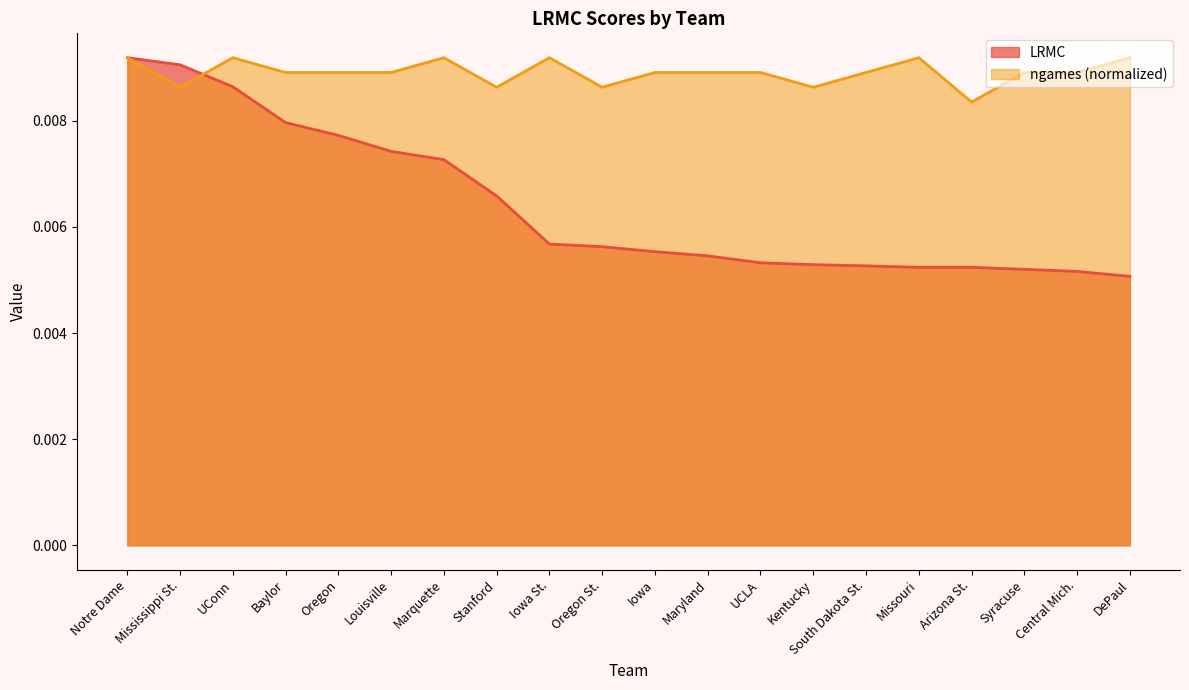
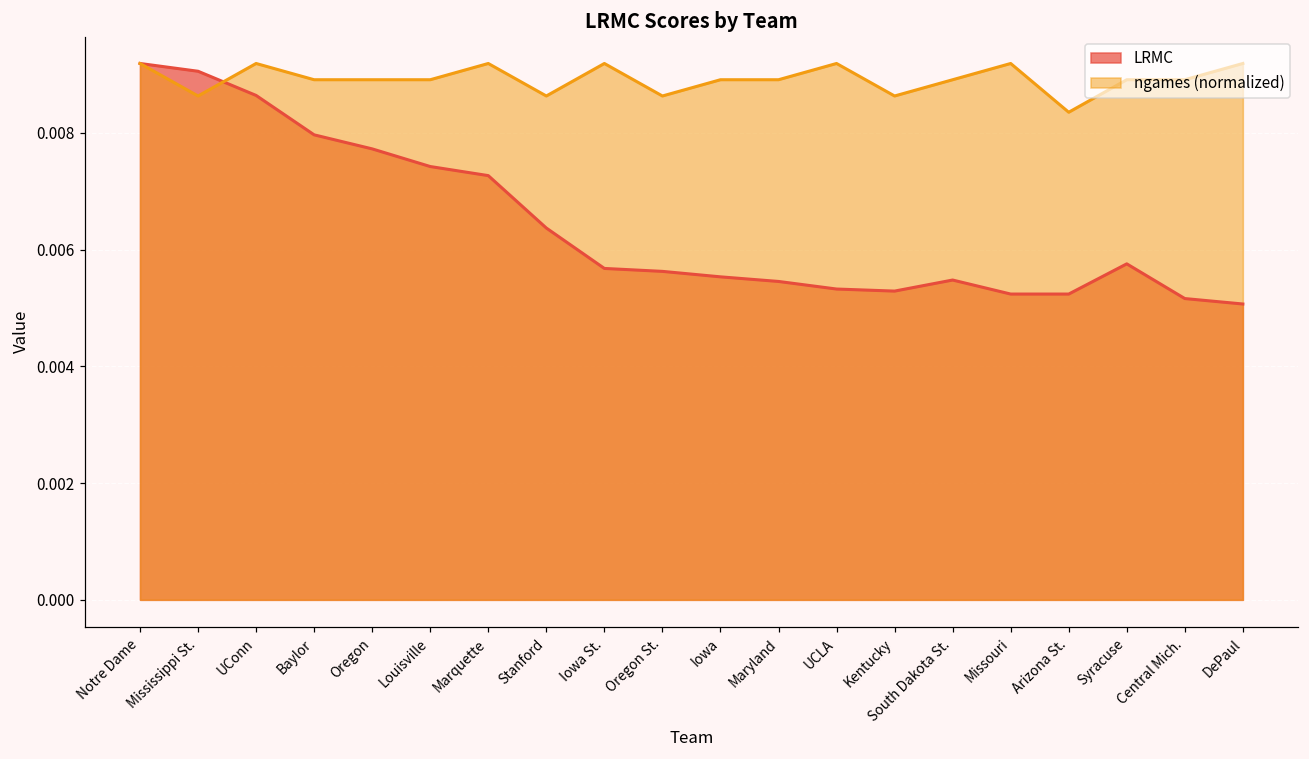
  {
    "LRMC": {
      "Mississippi St.": 0.0091,
      "UConn": 0.0086,
      "Baylor": 0.0080,
      "Oregon": 0.0077,
      "Louisville": 0.0074,
      "Marquette": 0.0073,
-     "Stanford": 0.0066,
+     "Stanford": 0.0064,
      "Iowa St.": 0.0057,
      "Oregon St.": 0.0056,
      "Iowa": 0.0055,
      "Maryland": 0.0055,
      "UCLA": 0.0053,
      "Kentucky": 0.0053,
-     "South Dakota St.": 0.0053,
+     "South Dakota St.": 0.0055,
      "Missouri": 0.0052,
      "Arizona St.": 0.0052,
-     "Syracuse": 0.0052,
+     "Syracuse": 0.0058,
      "Central Mich.": 0.0052,
      "DePaul": 0.0051
    },
    "ngames (normalized)": {
      "Mississippi St.": 0.0086,
      "UConn": 0.0092,
      "Baylor": 0.0089,
      "Oregon": 0.0089,
      "Louisville": 0.0089,
      "Marquette": 0.0092,
      "Stanford": 0.0086,
      "Iowa St.": 0.0092,
      "Oregon St.": 0.0086,
      "Iowa": 0.0089,
      "Maryland": 0.0089,
-     "UCLA": 0.0089,
+     "UCLA": 0.0092,
      "Kentucky": 0.0086,
      "South Dakota St.": 0.0089,
      "Missouri": 0.0092,
      "Arizona St.": 0.0084
    }
  }
